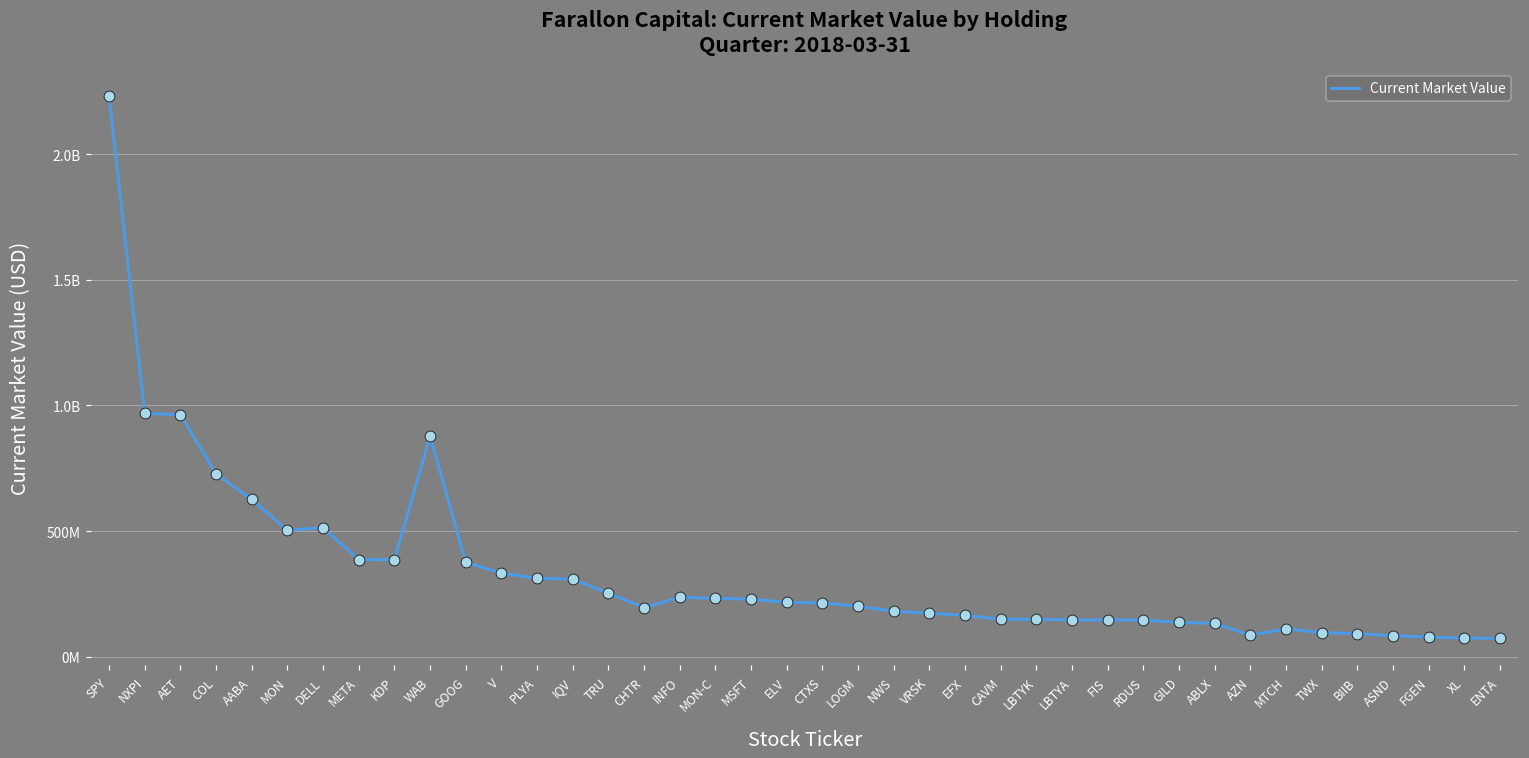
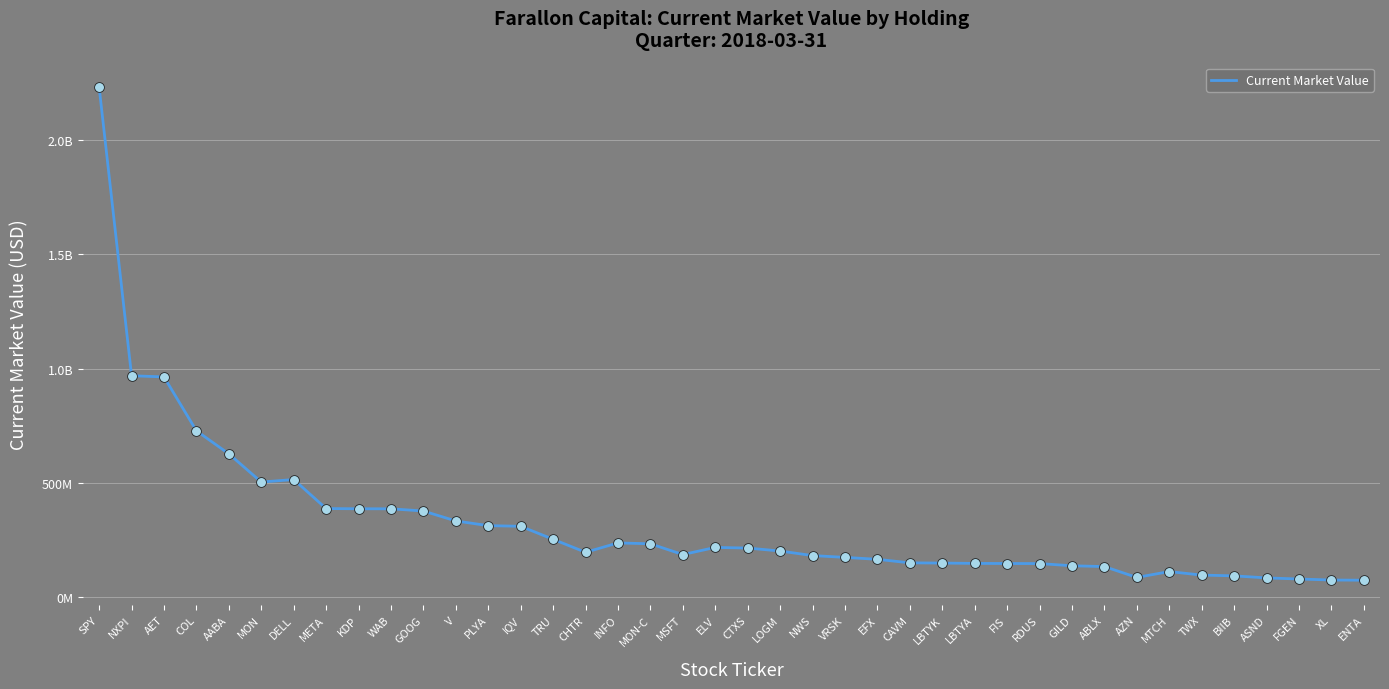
  {
    "SPY": 2230000000,
    "NXPI": 970000000,
    "AET": 960000000,
    "COL": 730000000,
    "AABA": 630000000,
    "MON": 500000000,
    "DELL": 510000000,
    "META": 390000000,
    "KDP": 390000000,
-   "WAB": 880000000,
+   "WAB": 390000000,
    "GOOG": 380000000,
    "V": 330000000,
    "PLYA": 310000000,
    "IQV": 310000000,
    "TRU": 250000000,
    "CHTR": 200000000,
    "INFO": 240000000,
    "MON-C": 230000000,
-   "MSFT": 230000000,
+   "MSFT": 190000000,
    "ELV": 220000000,
    "CTXS": 210000000,
    "LOGM": 200000000,
    "NWS": 180000000,
    "VRSK": 170000000,
    "EFX": 170000000,
    "CAVM": 150000000,
    "LBTYK": 150000000,
    "LBTYA": 150000000,
    "FIS": 150000000,
    "RDUS": 150000000,
    "GILD": 140000000,
    "ABLX": 130000000,
    "AZN": 90000000,
    "MTCH": 110000000,
    "TWX": 100000000,
    "BIIB": 90000000,
    "ASND": 80000000,
    "FGEN": 80000000,
    "XL": 70000000,
    "ENTA": 70000000
  }
